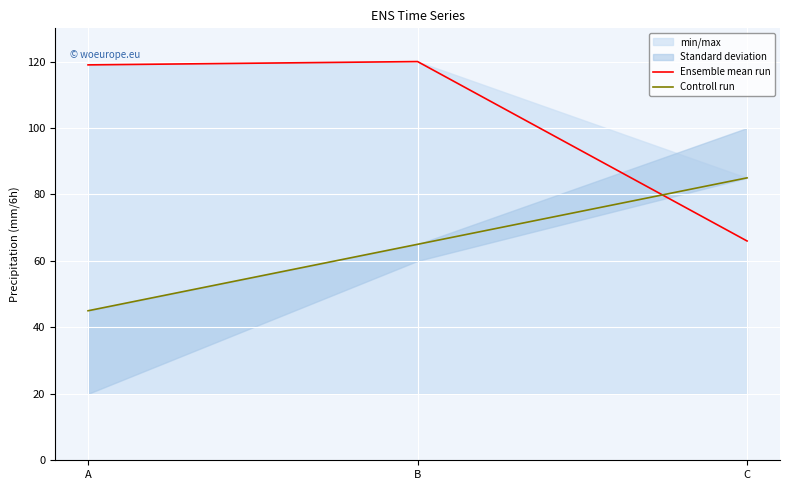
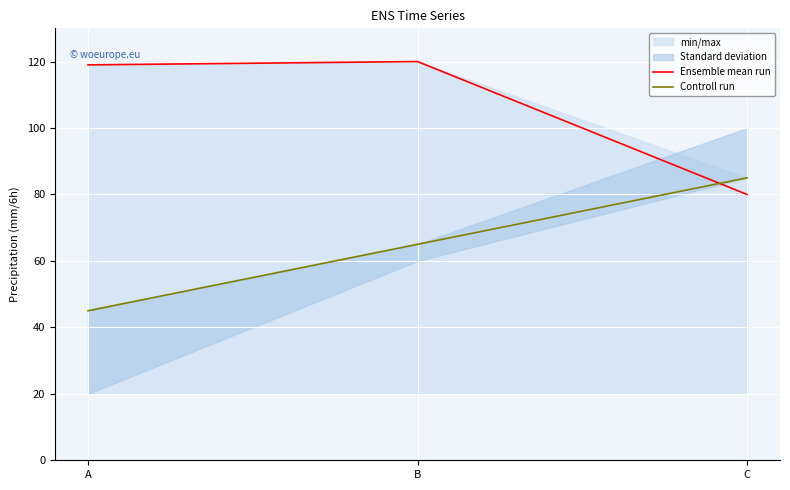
  {
    "Ensemble mean run": {
-     "C": 66
+     "C": 80
    }
  }
